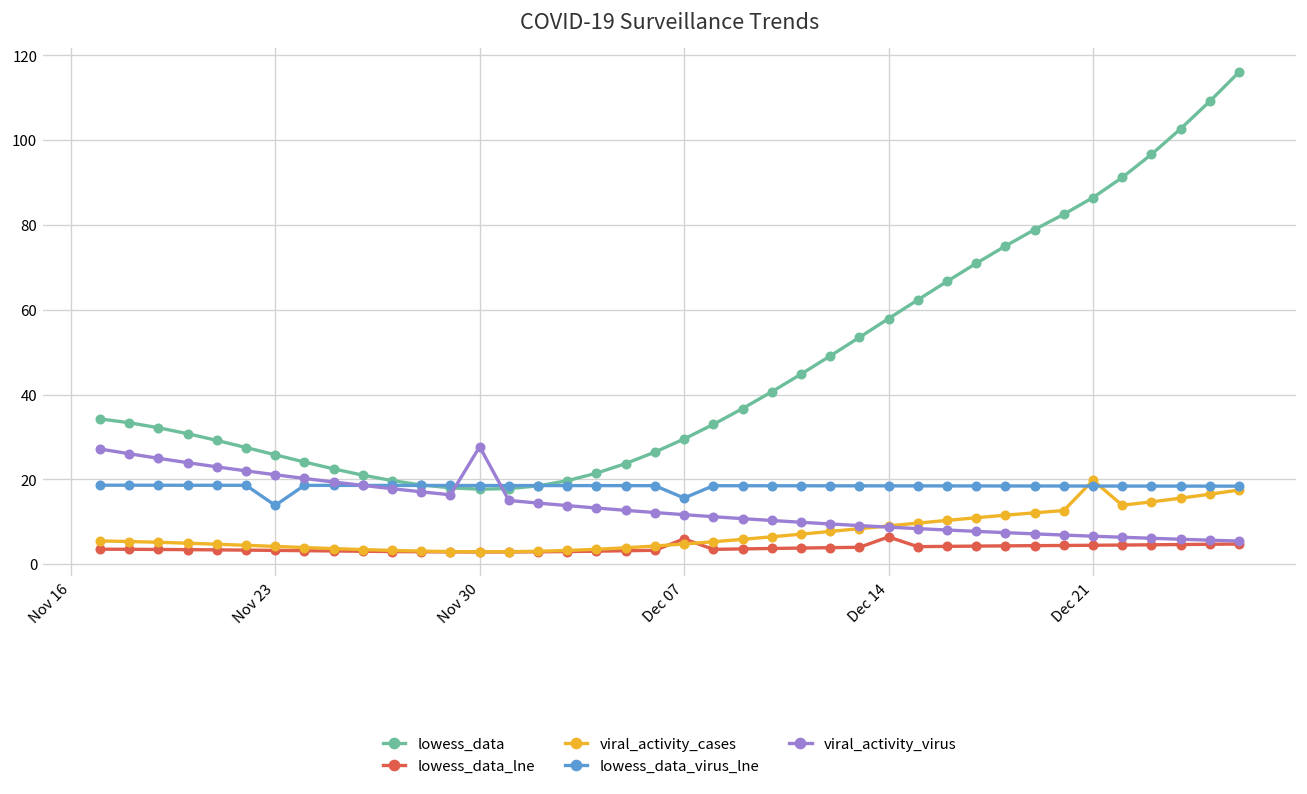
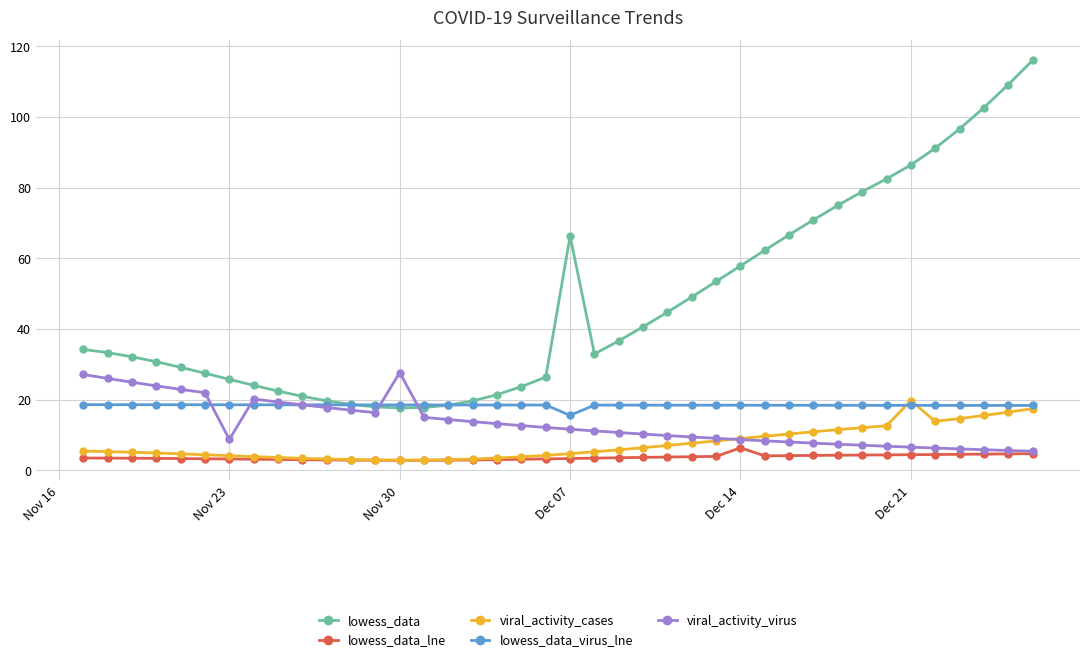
  {
    "lowess_data": {
      "Nov 23": 26,
      "Nov 30": 18,
-     "Dec 07": 30,
+     "Dec 07": 66,
      "Dec 14": 58,
      "Dec 21": 86
    },
    "lowess_data_lne": {
      "Nov 23": 3,
-     "Dec 07": 6,
+     "Dec 07": 3,
      "Dec 14": 6,
      "Dec 21": 4
    },
    "viral_activity_cases": {
      "Nov 23": 4,
      "Dec 07": 5,
      "Dec 21": 20
    },
    "lowess_data_virus_lne": {
-     "Nov 23": 14,
+     "Nov 23": 19,
      "Nov 30": 19,
      "Dec 07": 16,
      "Dec 14": 18,
      "Dec 21": 18
    },
    "viral_activity_virus": {
-     "Nov 23": 21,
+     "Nov 23": 9,
      "Nov 30": 28,
      "Dec 07": 12,
      "Dec 21": 7
    }
  }
